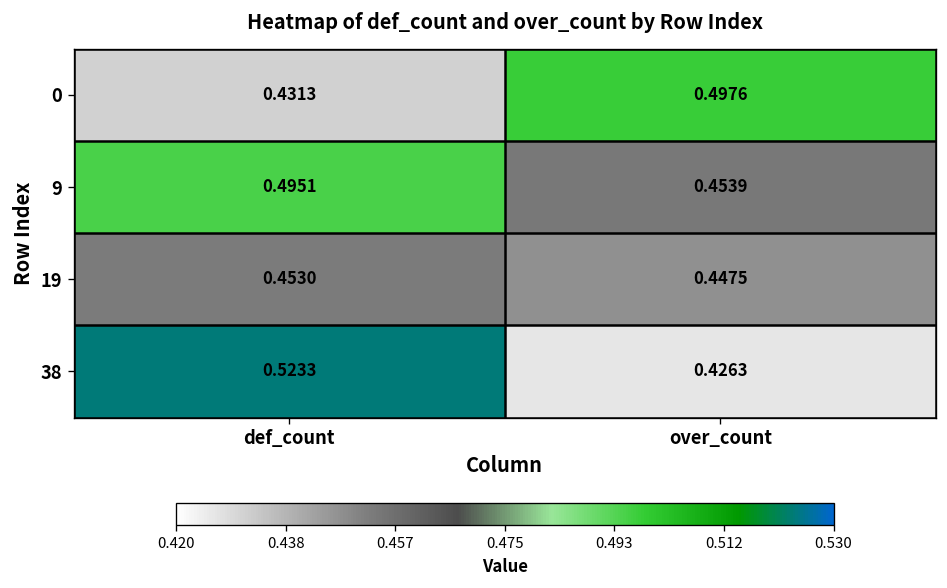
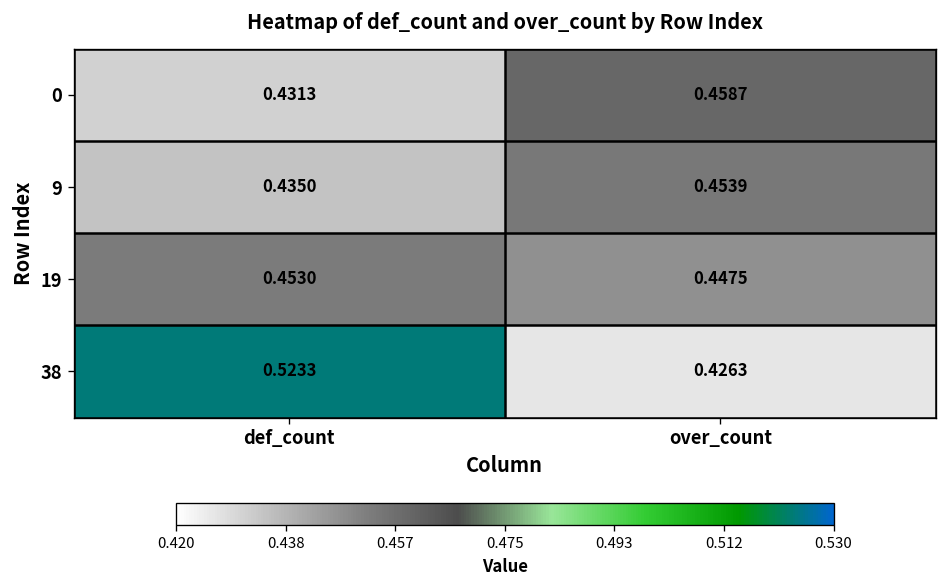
  {
    "0": {
      "def_count": 0.4313,
-     "over_count": 0.4976
+     "over_count": 0.4587
    },
    "9": {
-     "def_count": 0.4951,
+     "def_count": 0.4350,
      "over_count": 0.4539
    },
    "19": {
      "def_count": 0.4530,
      "over_count": 0.4475
    },
    "38": {
      "def_count": 0.5233,
      "over_count": 0.4263
    }
  }
